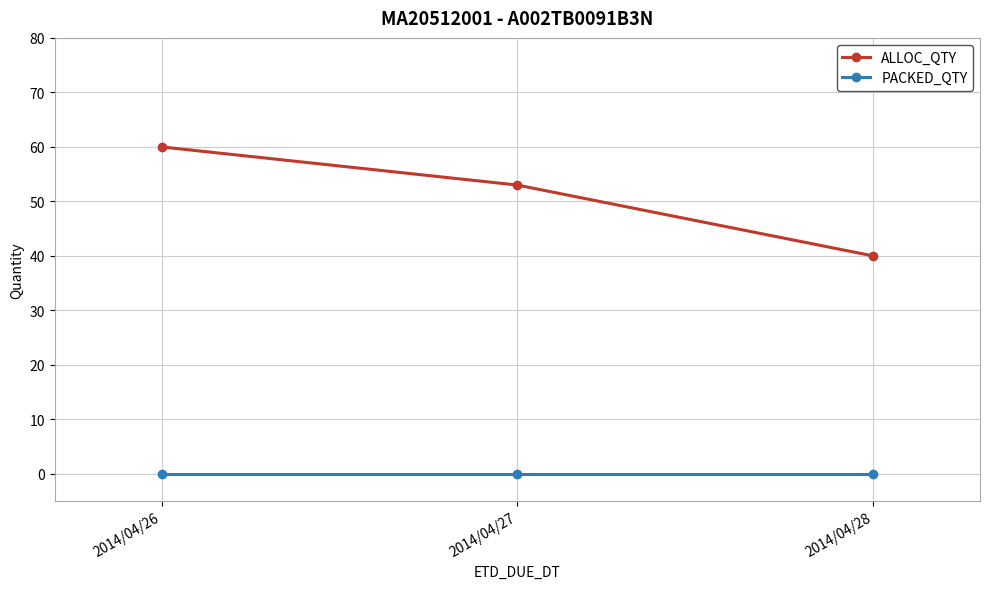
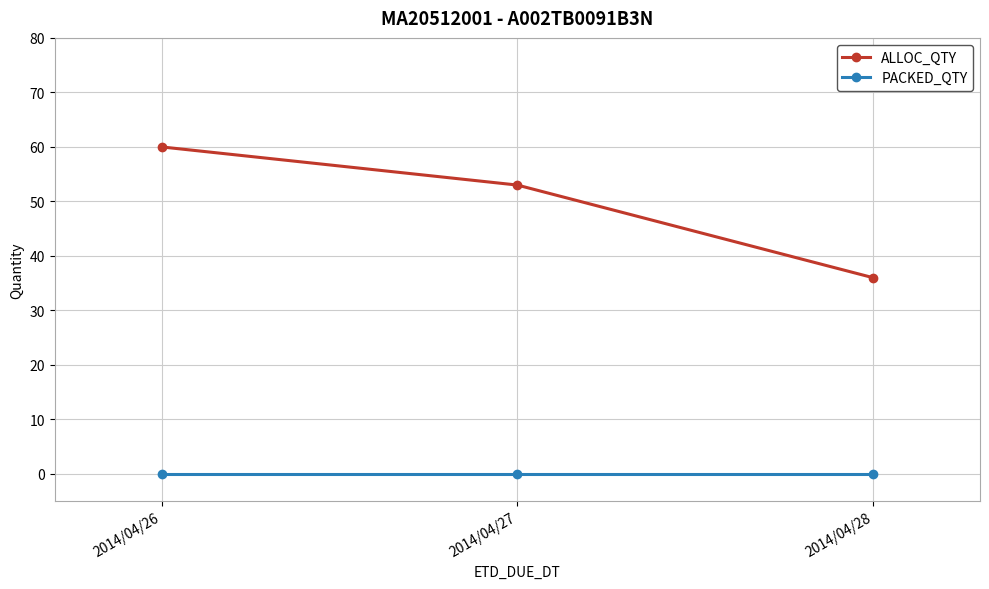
  {
    "ALLOC_QTY": {
      "2014/04/26": 60,
      "2014/04/27": 53,
-     "2014/04/28": 40
+     "2014/04/28": 36
    },
    "PACKED_QTY": {
      "2014/04/26": 0,
      "2014/04/27": 0,
      "2014/04/28": 0
    }
  }
